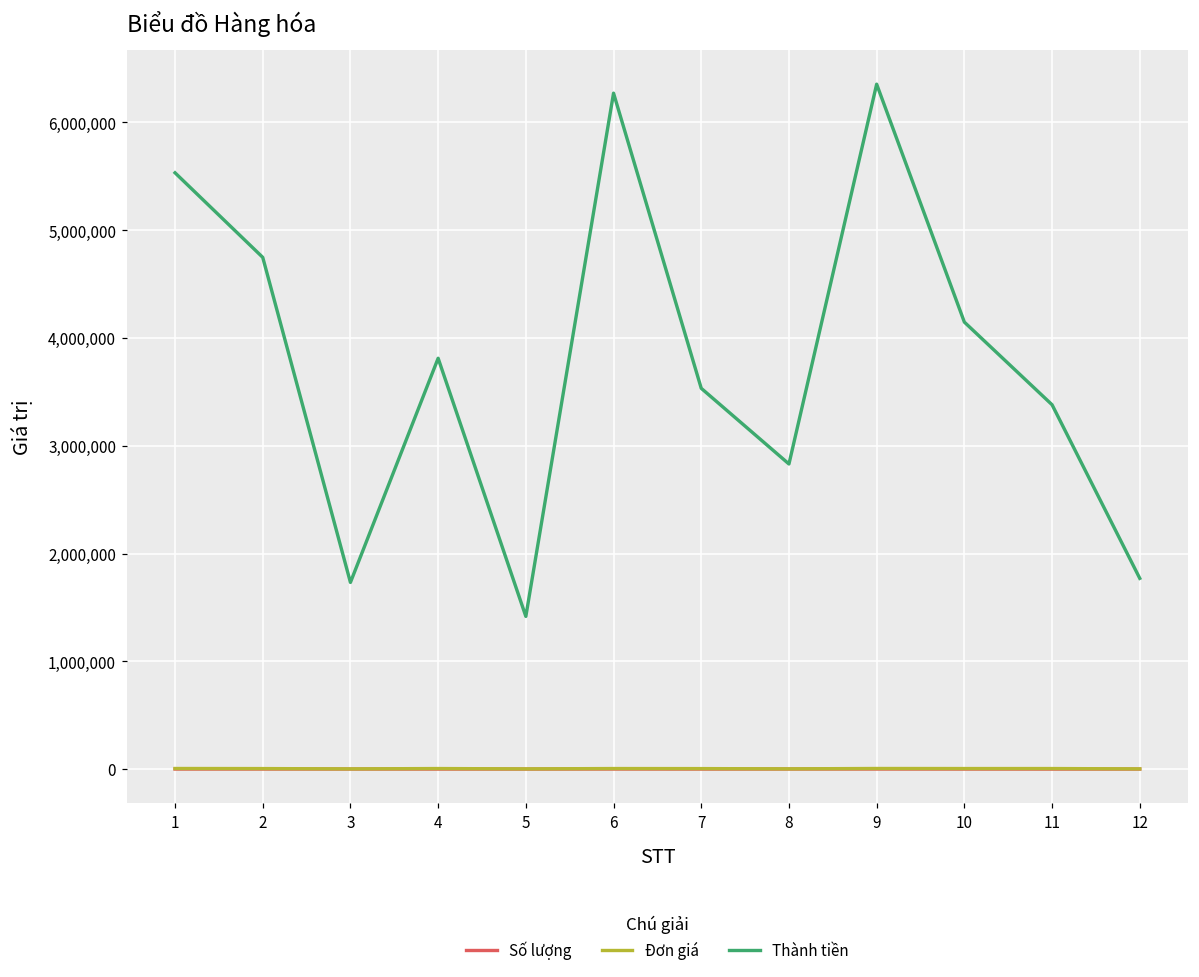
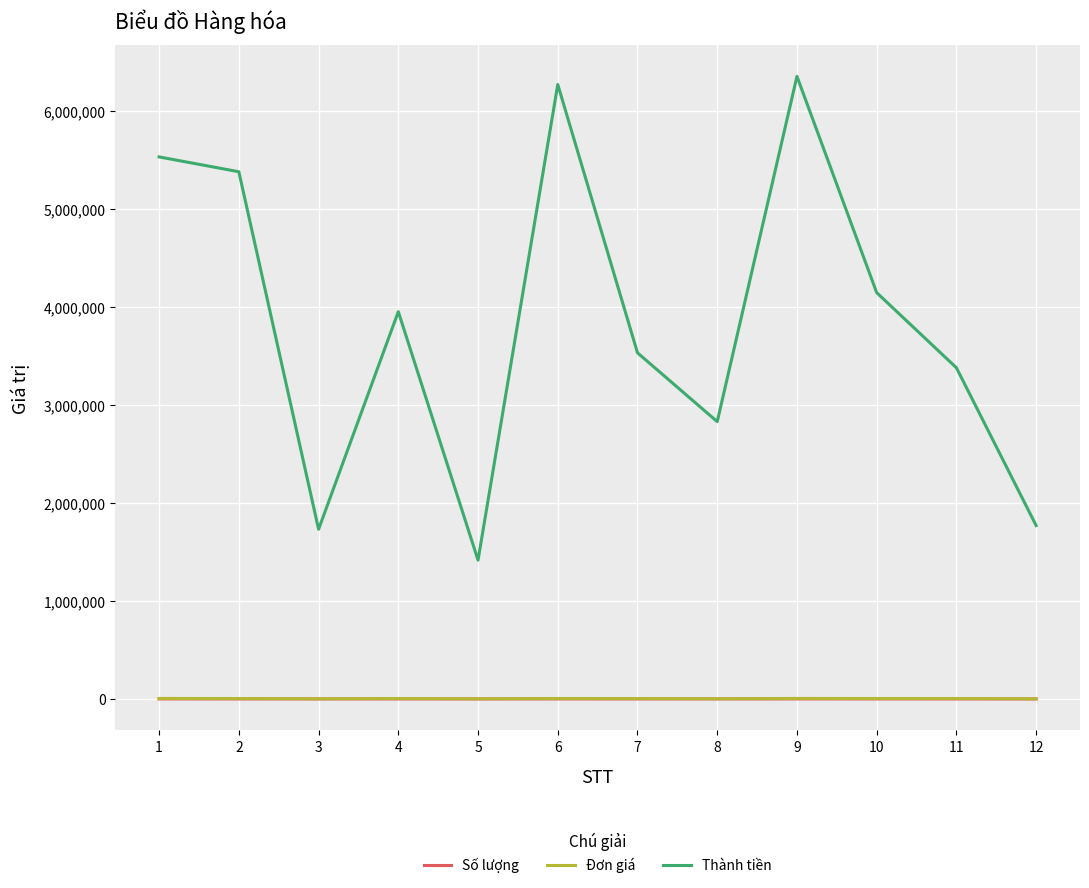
  {
    "Thành tiền": {
      "1": "5,500,000",
-     "2": "4,700,000",
+     "2": "5,400,000",
      "3": "1,700,000",
-     "4": "3,800,000",
+     "4": "4,000,000",
      "5": "1,400,000",
      "6": "6,300,000",
      "7": "3,500,000",
      "8": "2,800,000",
      "9": "6,400,000",
      "10": "4,100,000",
      "11": "3,400,000",
      "12": "1,800,000"
    }
  }
